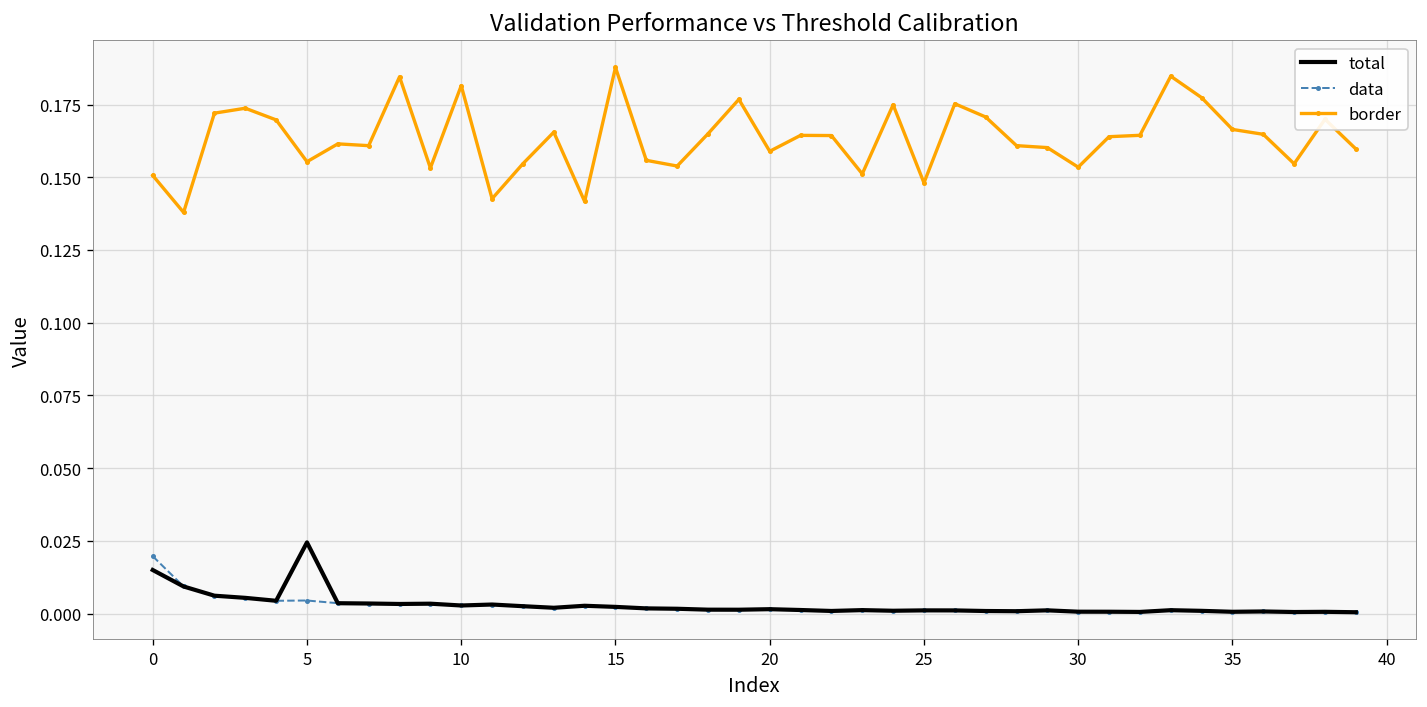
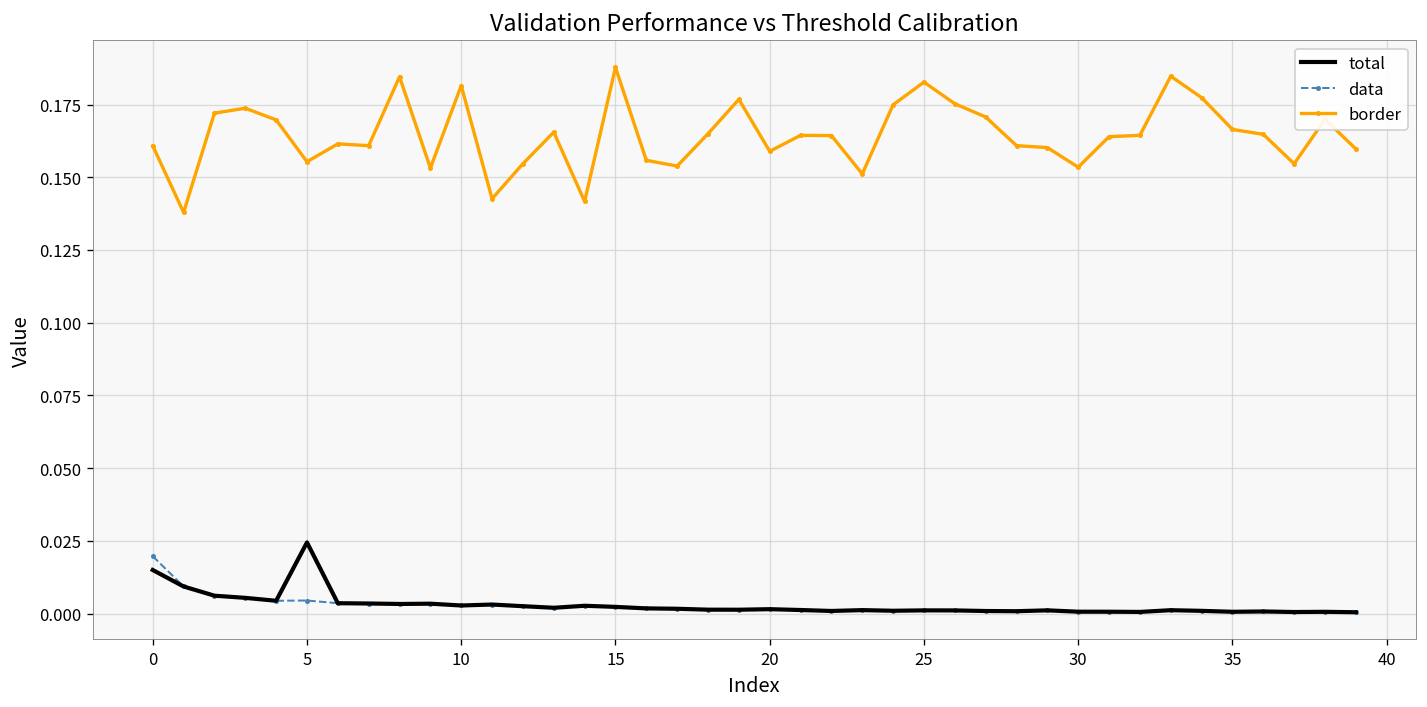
  {
    "total": {
      "0": 0.015,
      "5": 0.024
    },
    "data": {
      "0": 0.020,
      "5": 0.004
    },
    "border": {
-     "0": 0.151,
+     "0": 0.161,
      "5": 0.155,
      "10": 0.181,
      "15": 0.188,
      "20": 0.159,
-     "25": 0.148,
+     "25": 0.183,
      "30": 0.153,
      "35": 0.166
    }
  }
